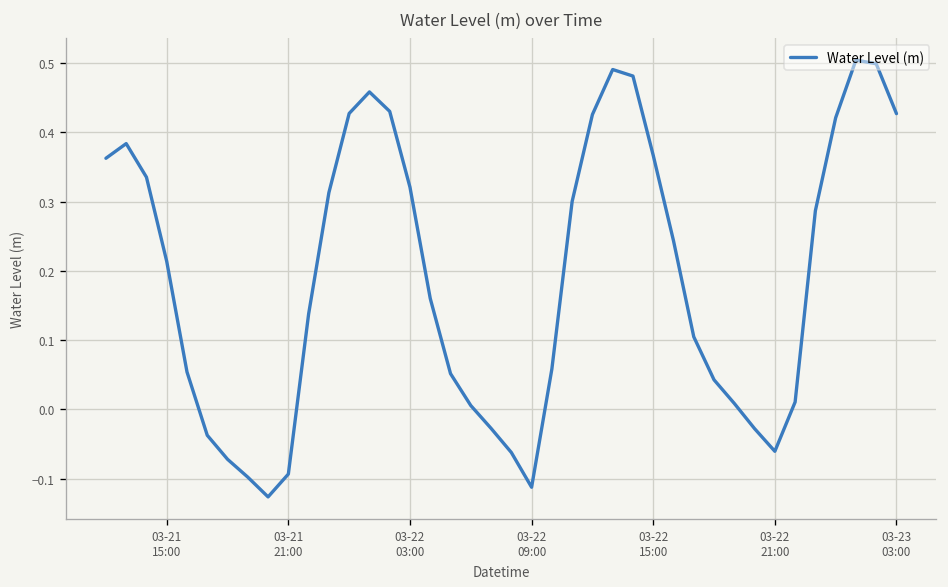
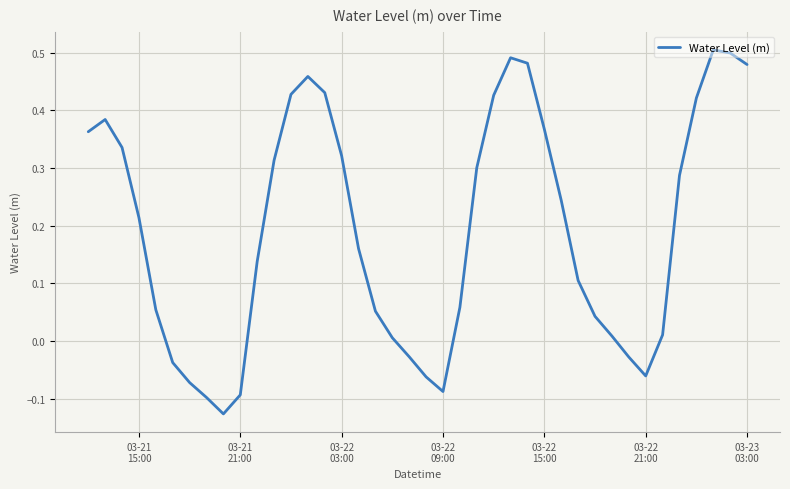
  {
    "03-21 15:00": 0.21,
    "03-21 21:00": -0.09,
    "03-22 03:00": 0.32,
-   "03-22 09:00": -0.11,
+   "03-22 09:00": -0.09,
    "03-22 15:00": 0.37,
    "03-22 21:00": -0.06,
-   "03-23 03:00": 0.43
+   "03-23 03:00": 0.48
  }
